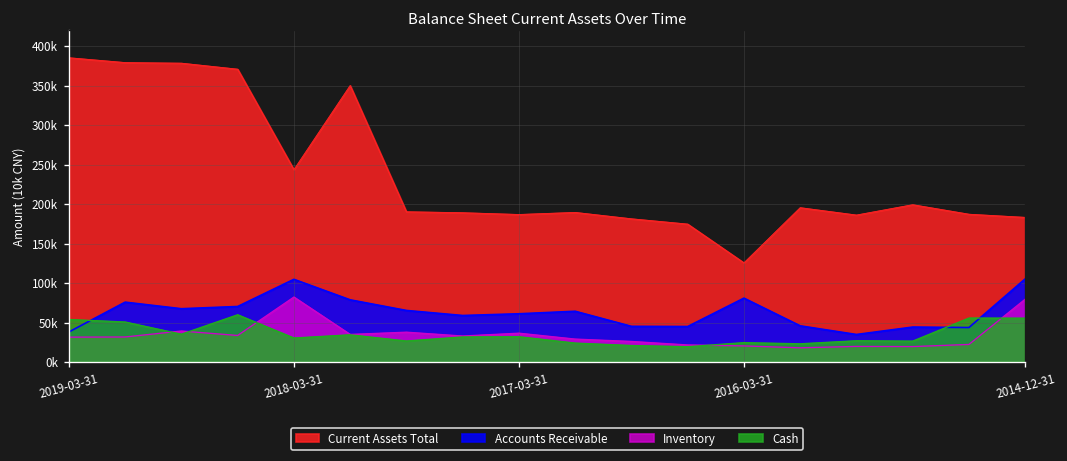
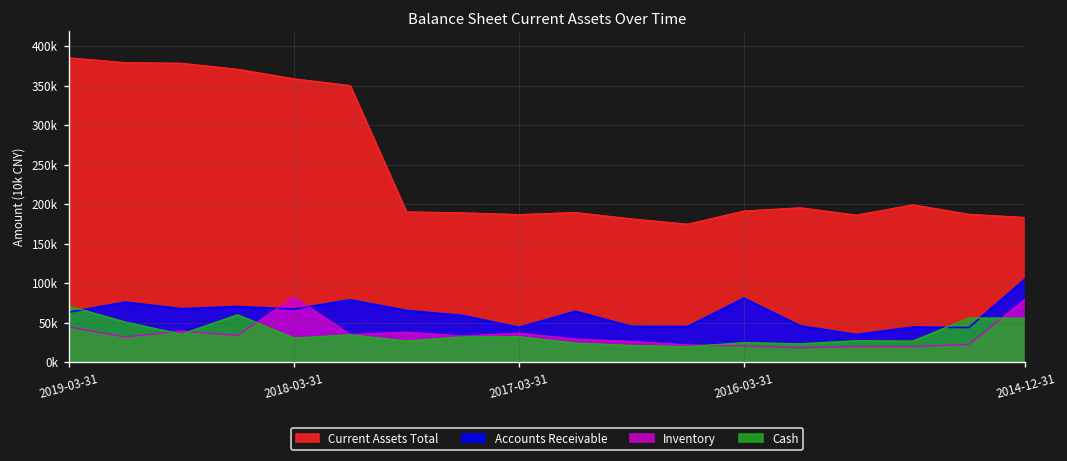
  {
    "Current Assets Total": {
      "2019-03-31": 390000,
-     "2018-03-31": 240000,
+     "2018-03-31": 360000,
      "2017-03-31": 190000,
-     "2016-03-31": 130000,
+     "2016-03-31": 190000,
      "2014-12-31": 180000
    },
    "Accounts Receivable": {
-     "2019-03-31": 40000,
-     "2018-03-31": 100000,
-     "2017-03-31": 60000,
+     "2019-03-31": 60000,
+     "2018-03-31": 70000,
+     "2017-03-31": 40000,
      "2016-03-31": 80000,
      "2014-12-31": 110000
    },
    "Inventory": {
-     "2019-03-31": 30000,
+     "2019-03-31": 40000,
      "2018-03-31": 80000,
      "2017-03-31": 40000,
      "2016-03-31": 20000,
      "2014-12-31": 80000
    },
    "Cash": {
-     "2019-03-31": 50000,
+     "2019-03-31": 70000,
      "2018-03-31": 30000,
      "2017-03-31": 30000,
      "2016-03-31": 20000,
      "2014-12-31": 60000
    }
  }
